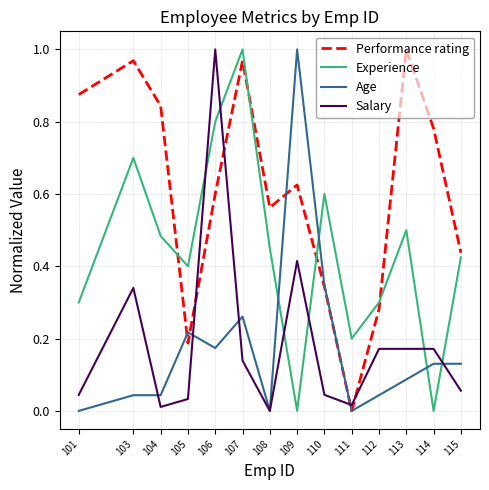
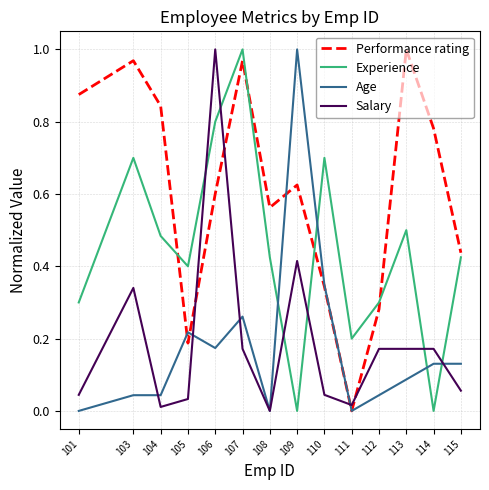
  {
    "Performance rating": {
      "101": 0.87,
      "103": 0.97,
      "104": 0.84,
      "105": 0.19,
      "106": 0.60,
      "107": 0.97,
      "108": 0.56,
      "109": 0.62,
      "112": 0.28,
      "114": 0.78,
      "115": 0.44
    },
    "Experience": {
      "101": 0.30,
      "103": 0.70,
      "104": 0.48,
      "105": 0.40,
      "106": 0.80,
      "107": 1.00,
-     "108": 0.45,
+     "108": 0.42,
      "109": 0.00,
-     "110": 0.60,
+     "110": 0.70,
      "111": 0.20,
      "112": 0.30,
      "113": 0.50,
      "114": 0.00,
      "115": 0.42
    },
    "Age": {
      "101": 0.00,
      "103": 0.04,
      "104": 0.04,
      "105": 0.22,
      "106": 0.17,
      "107": 0.26,
      "109": 1.00,
      "112": 0.04,
      "113": 0.09,
      "114": 0.13,
      "115": 0.13
    },
    "Salary": {
      "101": 0.04,
      "103": 0.34,
      "104": 0.01,
      "105": 0.03,
      "106": 1.00,
-     "107": 0.14,
+     "107": 0.17,
      "109": 0.41,
      "110": 0.04,
      "111": 0.02,
      "112": 0.17,
      "113": 0.17,
      "114": 0.17,
      "115": 0.06
    }
  }
